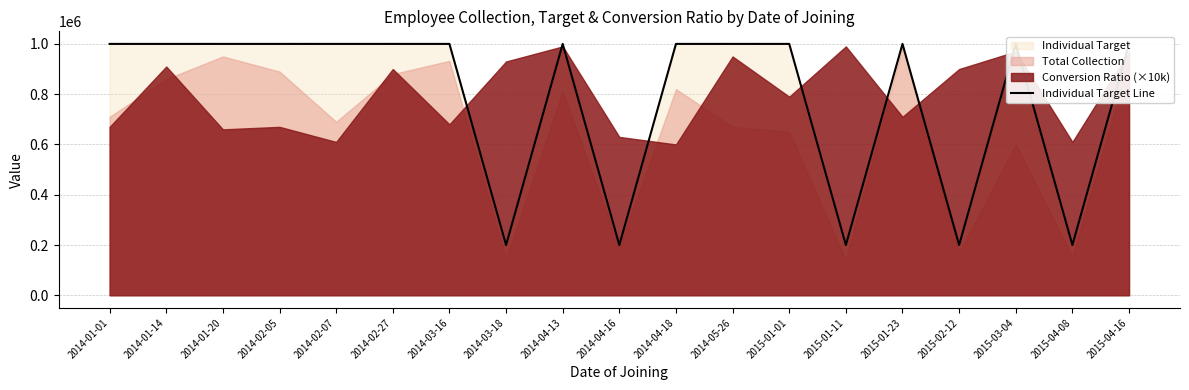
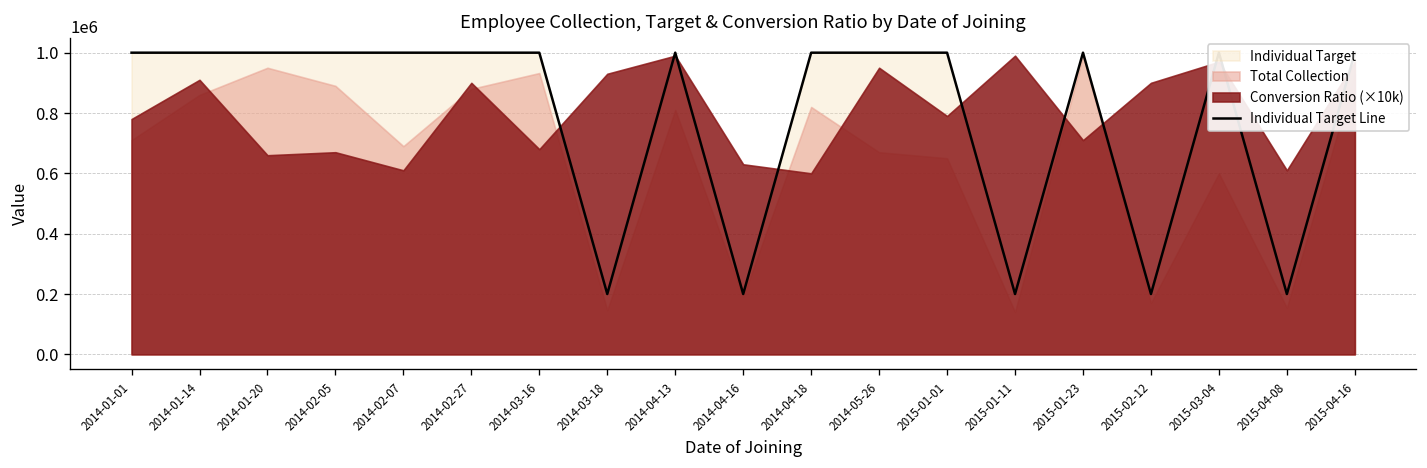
  {
    "Individual Target": {
      "2014-01-01": 1000000,
      "2014-01-14": 1000000,
      "2014-01-20": 1000000,
      "2014-02-05": 1000000,
      "2014-02-07": 1000000,
      "2014-02-27": 1000000,
      "2014-03-16": 1000000,
      "2014-03-18": 200000,
      "2014-04-18": 1000000,
      "2014-05-26": 1000000,
      "2015-01-01": 1000000,
      "2015-01-11": 200000,
      "2015-02-12": 200000,
      "2015-04-08": 200000
    },
    "Total Collection": {
      "2014-01-01": 710000,
      "2014-01-14": 860000,
      "2014-01-20": 950000,
      "2014-02-05": 890000,
      "2014-02-07": 690000,
      "2014-02-27": 880000,
      "2014-03-16": 930000,
      "2014-03-18": 150000,
      "2014-04-13": 810000,
      "2014-04-18": 820000,
      "2014-05-26": 670000,
      "2015-01-01": 650000,
      "2015-01-11": 140000,
      "2015-02-12": 170000,
      "2015-03-04": 600000,
      "2015-04-08": 150000
    },
    "Conversion Ratio (×10k)": {
-     "2014-01-01": 670000,
+     "2014-01-01": 780000,
      "2014-01-14": 910000,
      "2014-01-20": 660000,
      "2014-02-05": 670000,
      "2014-02-07": 610000,
      "2014-02-27": 900000,
      "2014-03-16": 680000,
      "2014-03-18": 930000,
      "2014-04-16": 630000,
      "2014-04-18": 600000,
      "2014-05-26": 950000,
      "2015-01-01": 790000,
      "2015-01-11": 990000,
      "2015-01-23": 710000,
      "2015-02-12": 900000,
      "2015-04-08": 610000
    }
  }
